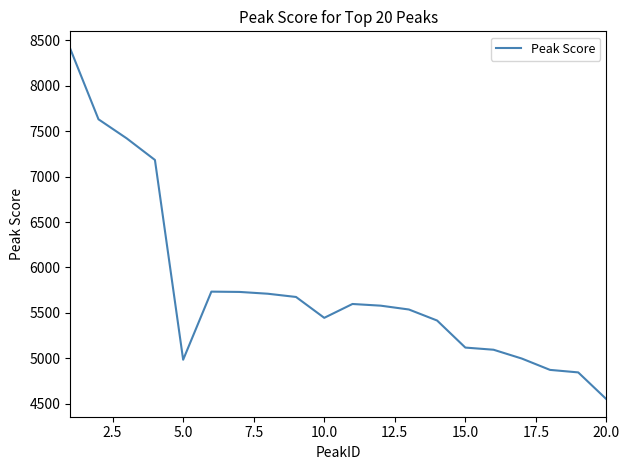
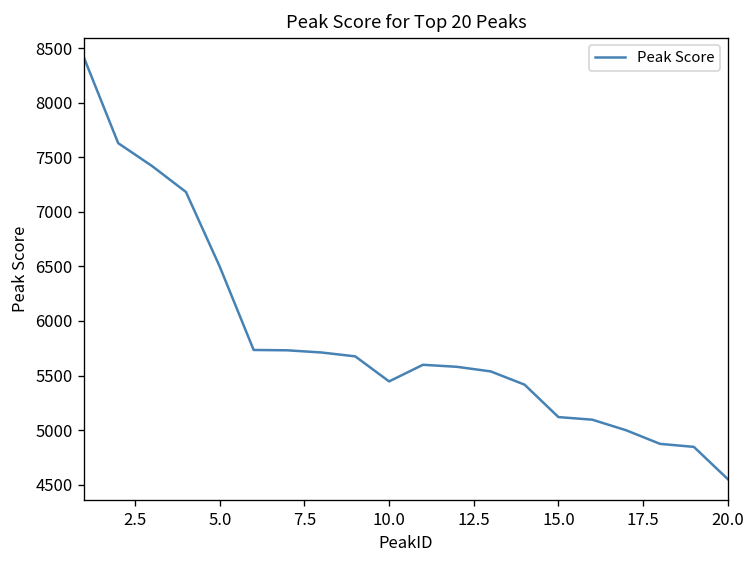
  {
-   "5.0": 5000,
+   "5.0": 6500,
    "10.0": 5400,
    "15.0": 5100,
    "20.0": 4600
  }
